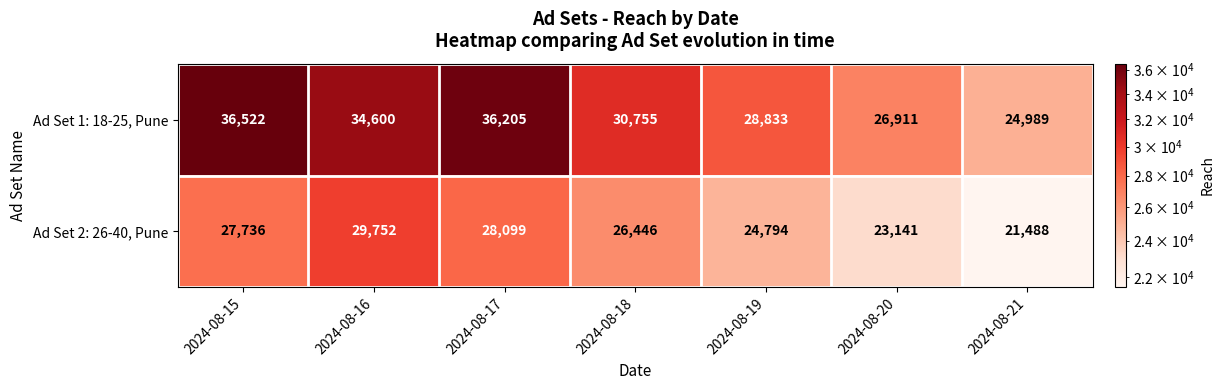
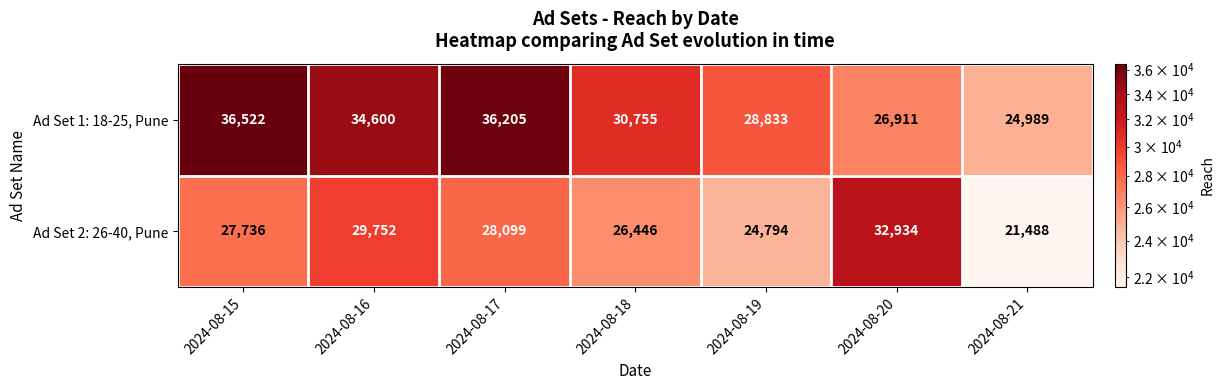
  {
    "Ad Set 1: 18-25, Pune": {
      "2024-08-15": "36,522",
      "2024-08-16": "34,600",
      "2024-08-17": "36,205",
      "2024-08-18": "30,755",
      "2024-08-19": "28,833",
      "2024-08-20": "26,911",
      "2024-08-21": "24,989"
    },
    "Ad Set 2: 26-40, Pune": {
      "2024-08-15": "27,736",
      "2024-08-16": "29,752",
      "2024-08-17": "28,099",
      "2024-08-18": "26,446",
      "2024-08-19": "24,794",
-     "2024-08-20": "23,141",
+     "2024-08-20": "32,934",
      "2024-08-21": "21,488"
    }
  }
